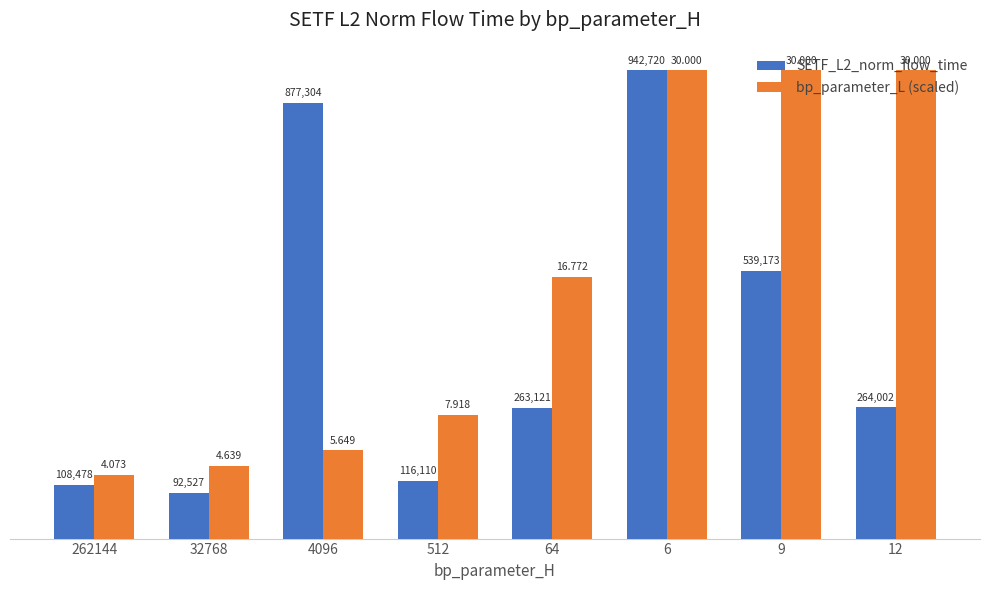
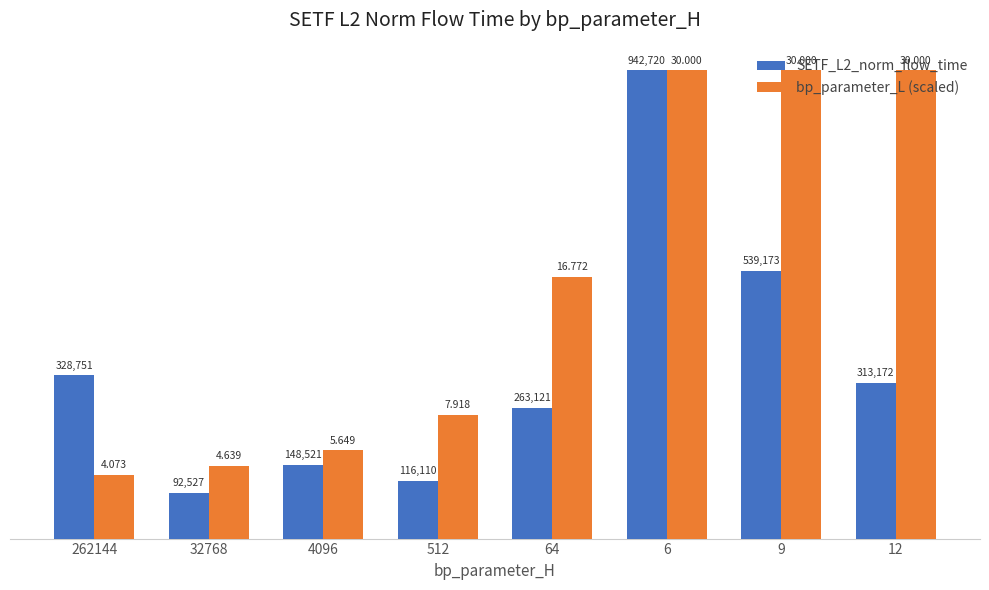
  {
    "SETF_L2_norm_flow_time": {
-     "262144": "108,478",
+     "262144": "328,751",
      "32768": "92,527",
-     "4096": "877,304",
+     "4096": "148,521",
      "512": "116,110",
      "64": "263,121",
      "6": "942,720",
      "9": "539,173",
-     "12": "264,002"
+     "12": "313,172"
    }
  }
